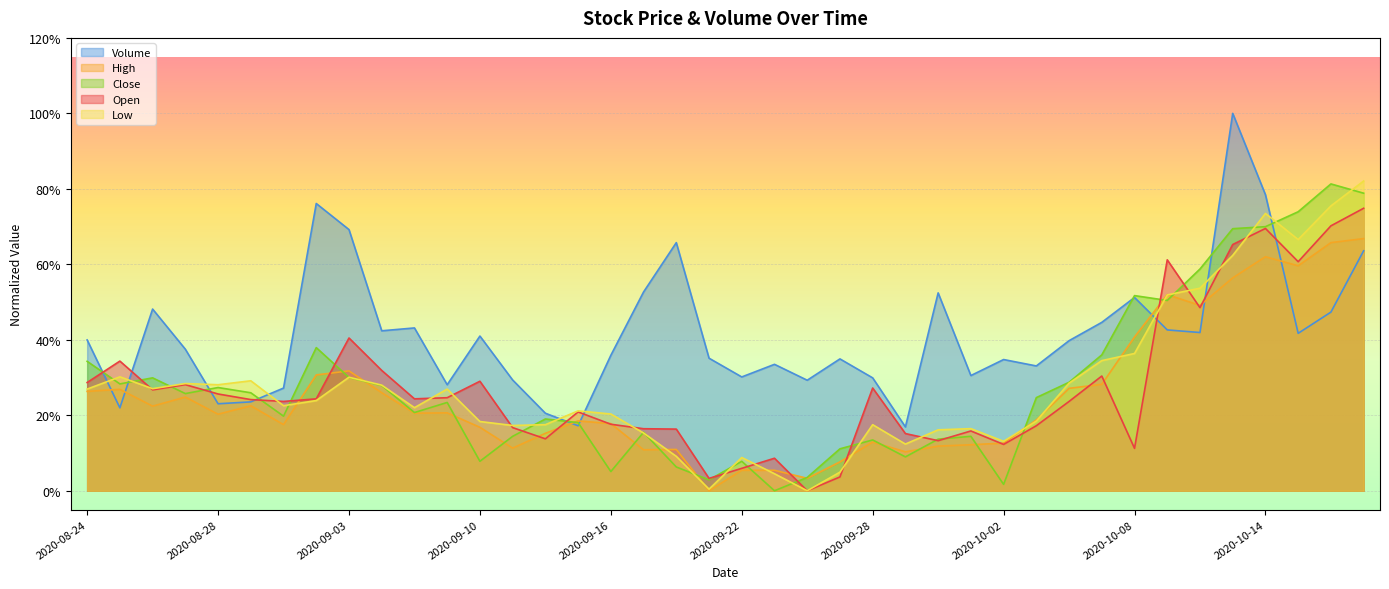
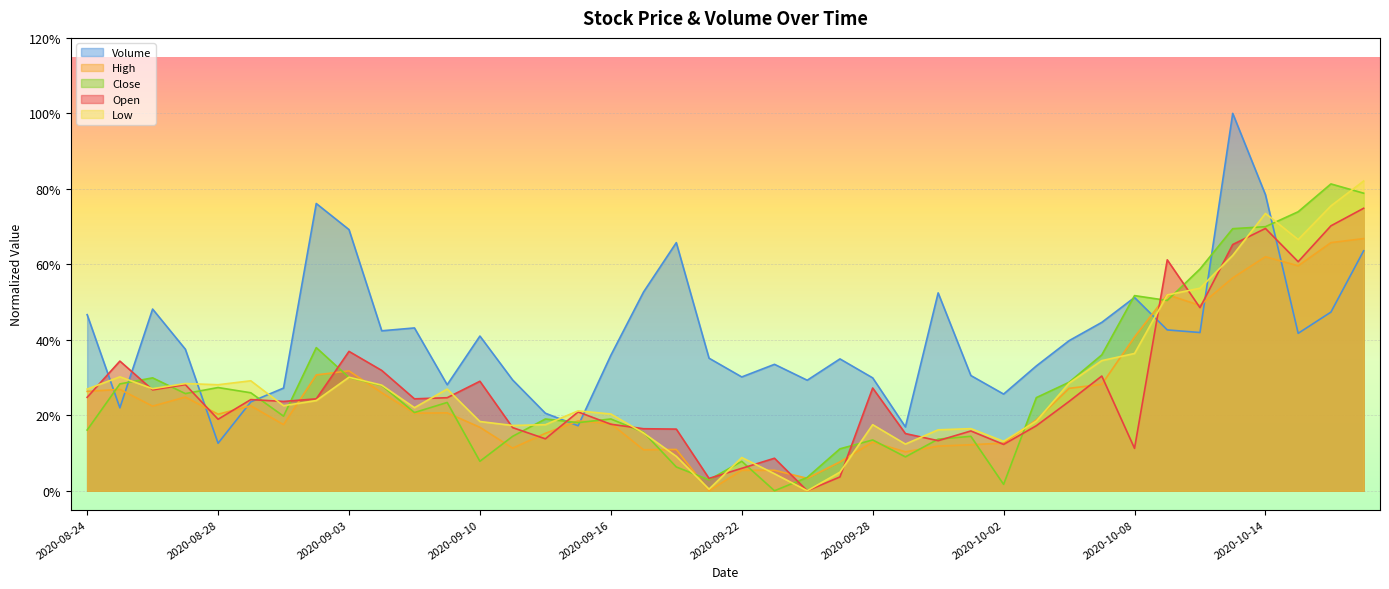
  {
    "Volume": {
-     "2020-08-24": "40%",
-     "2020-08-28": "23%",
+     "2020-08-24": "47%",
+     "2020-08-28": "13%",
      "2020-09-03": "69%",
      "2020-09-10": "41%",
      "2020-09-16": "36%",
      "2020-09-22": "30%",
      "2020-09-28": "30%",
-     "2020-10-02": "35%",
+     "2020-10-02": "26%",
      "2020-10-14": "78%"
    },
    "Close": {
-     "2020-08-24": "34%",
+     "2020-08-24": "16%",
      "2020-08-28": "27%",
      "2020-09-10": "8%",
-     "2020-09-16": "5%",
+     "2020-09-16": "19%",
      "2020-09-22": "8%",
      "2020-10-02": "2%"
    },
    "Open": {
-     "2020-08-24": "29%",
-     "2020-08-28": "26%",
-     "2020-09-03": "40%",
+     "2020-08-24": "25%",
+     "2020-08-28": "19%",
+     "2020-09-03": "37%",
      "2020-09-10": "29%",
      "2020-09-28": "27%",
      "2020-10-08": "11%"
    }
  }
